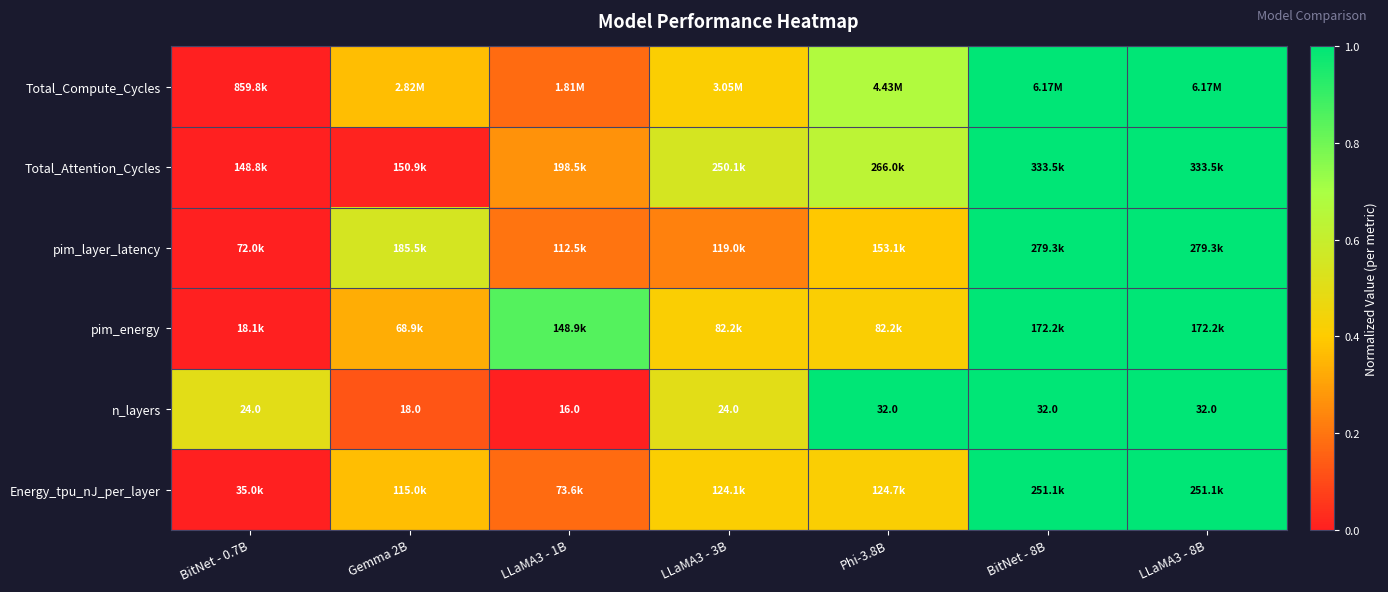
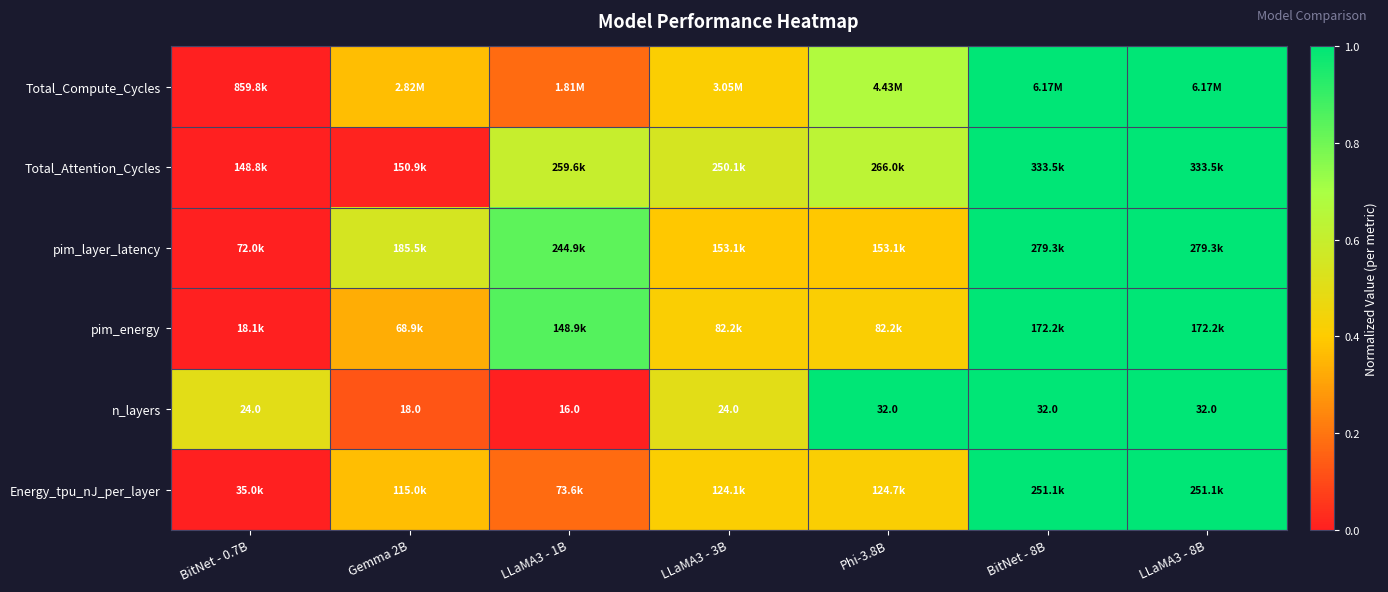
  {
    "Total_Compute_Cycles": {
      "BitNet - 0.7B": "859.8k",
      "Gemma 2B": "2.82M",
      "LLaMA3 - 1B": "1.81M",
      "LLaMA3 - 3B": "3.05M",
      "Phi-3.8B": "4.43M",
      "BitNet - 8B": "6.17M",
      "LLaMA3 - 8B": "6.17M"
    },
    "Total_Attention_Cycles": {
      "BitNet - 0.7B": "148.8k",
      "Gemma 2B": "150.9k",
-     "LLaMA3 - 1B": "198.5k",
+     "LLaMA3 - 1B": "259.6k",
      "LLaMA3 - 3B": "250.1k",
      "Phi-3.8B": "266.0k",
      "BitNet - 8B": "333.5k",
      "LLaMA3 - 8B": "333.5k"
    },
    "pim_layer_latency": {
      "BitNet - 0.7B": "72.0k",
      "Gemma 2B": "185.5k",
-     "LLaMA3 - 1B": "112.5k",
-     "LLaMA3 - 3B": "119.0k",
+     "LLaMA3 - 1B": "244.9k",
+     "LLaMA3 - 3B": "153.1k",
      "Phi-3.8B": "153.1k",
      "BitNet - 8B": "279.3k",
      "LLaMA3 - 8B": "279.3k"
    },
    "pim_energy": {
      "BitNet - 0.7B": "18.1k",
      "Gemma 2B": "68.9k",
      "LLaMA3 - 1B": "148.9k",
      "LLaMA3 - 3B": "82.2k",
      "Phi-3.8B": "82.2k",
      "BitNet - 8B": "172.2k",
      "LLaMA3 - 8B": "172.2k"
    },
    "n_layers": {
      "BitNet - 0.7B": "24.0",
      "Gemma 2B": "18.0",
      "LLaMA3 - 1B": "16.0",
      "LLaMA3 - 3B": "24.0",
      "Phi-3.8B": "32.0",
      "BitNet - 8B": "32.0",
      "LLaMA3 - 8B": "32.0"
    },
    "Energy_tpu_nJ_per_layer": {
      "BitNet - 0.7B": "35.0k",
      "Gemma 2B": "115.0k",
      "LLaMA3 - 1B": "73.6k",
      "LLaMA3 - 3B": "124.1k",
      "Phi-3.8B": "124.7k",
      "BitNet - 8B": "251.1k",
      "LLaMA3 - 8B": "251.1k"
    }
  }
